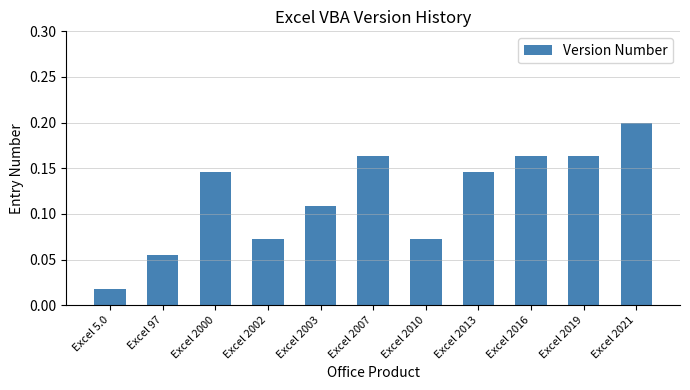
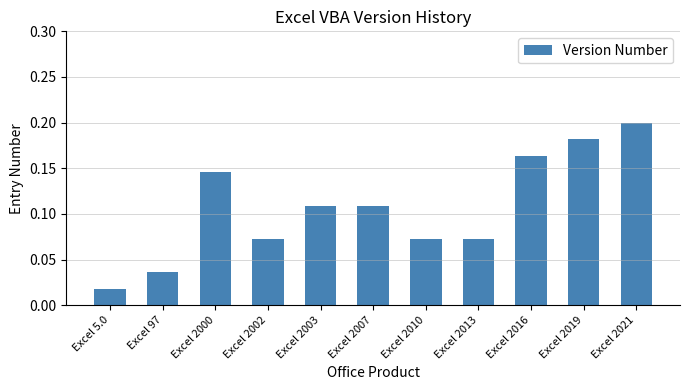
  {
    "Excel 5.0": 0.02,
-   "Excel 97": 0.05,
+   "Excel 97": 0.04,
    "Excel 2000": 0.15,
    "Excel 2002": 0.07,
    "Excel 2003": 0.11,
-   "Excel 2007": 0.16,
+   "Excel 2007": 0.11,
    "Excel 2010": 0.07,
-   "Excel 2013": 0.15,
+   "Excel 2013": 0.07,
    "Excel 2016": 0.16,
-   "Excel 2019": 0.16,
+   "Excel 2019": 0.18,
    "Excel 2021": 0.20
  }
